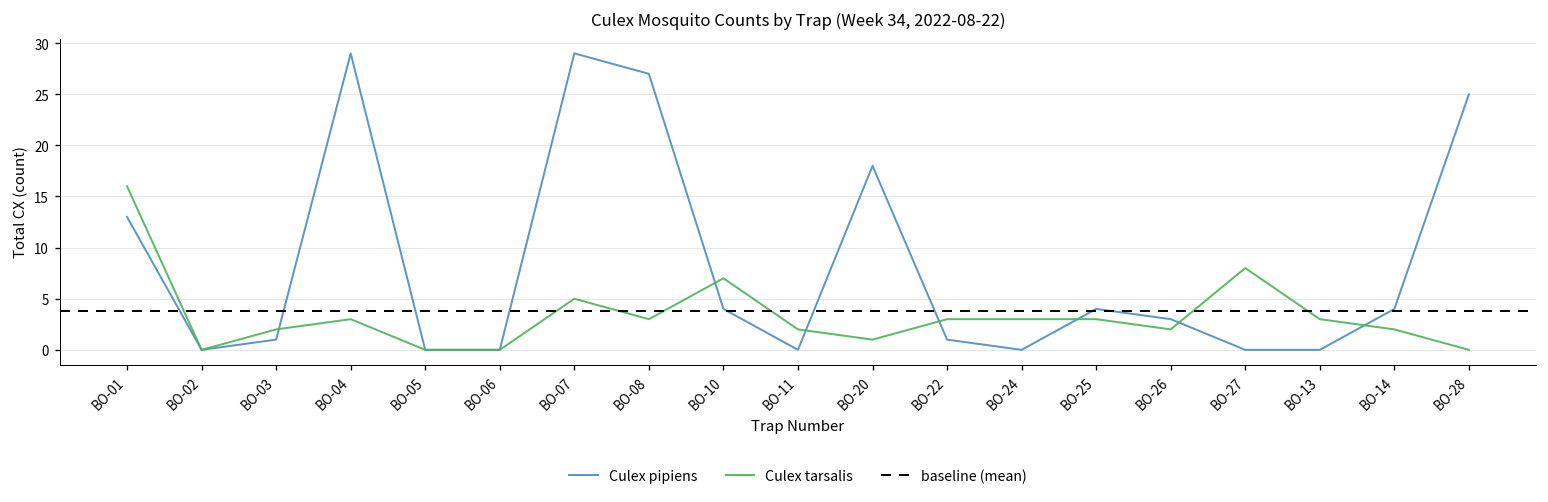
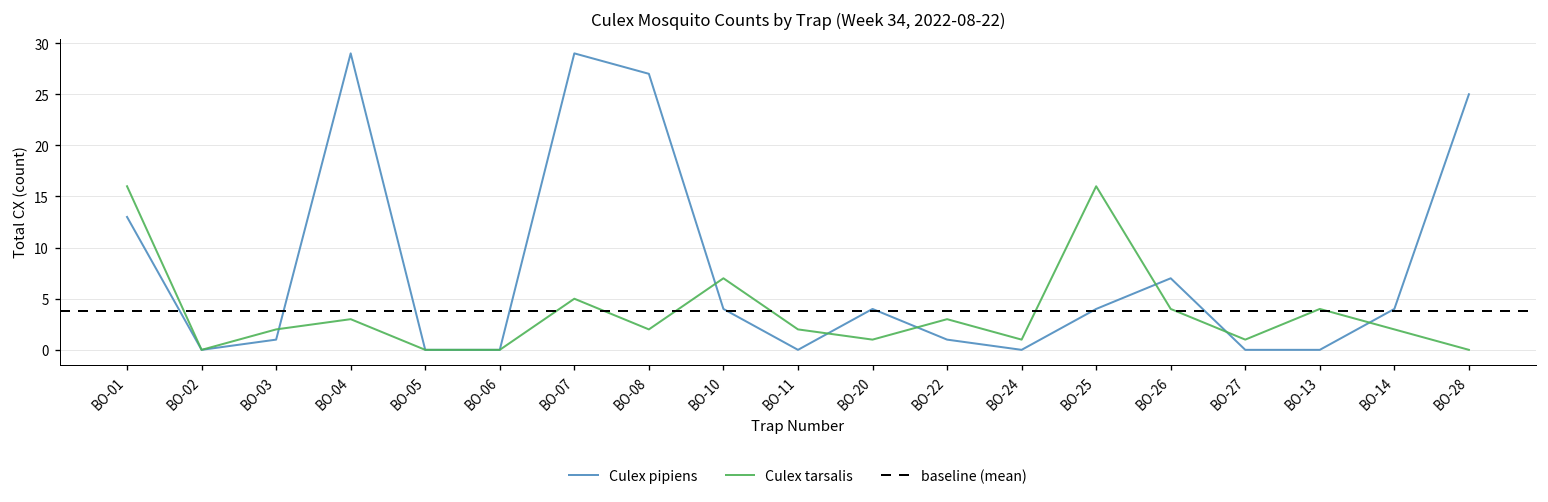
  {
    "Culex pipiens": {
      "BO-01": 13,
      "BO-03": 1,
      "BO-04": 29,
      "BO-07": 29,
      "BO-08": 27,
      "BO-10": 4,
      "BO-11": 0,
-     "BO-20": 18,
+     "BO-20": 4,
      "BO-22": 1,
      "BO-24": 0,
      "BO-25": 4,
-     "BO-26": 3,
+     "BO-26": 7,
      "BO-27": 0,
      "BO-13": 0,
      "BO-14": 4,
      "BO-28": 25
    },
    "Culex tarsalis": {
      "BO-01": 16,
      "BO-03": 2,
      "BO-04": 3,
      "BO-07": 5,
-     "BO-08": 3,
+     "BO-08": 2,
      "BO-10": 7,
      "BO-11": 2,
      "BO-20": 1,
      "BO-22": 3,
-     "BO-24": 3,
-     "BO-25": 3,
-     "BO-26": 2,
-     "BO-27": 8,
-     "BO-13": 3,
+     "BO-24": 1,
+     "BO-25": 16,
+     "BO-26": 4,
+     "BO-27": 1,
+     "BO-13": 4,
      "BO-14": 2,
      "BO-28": 0
    }
  }
